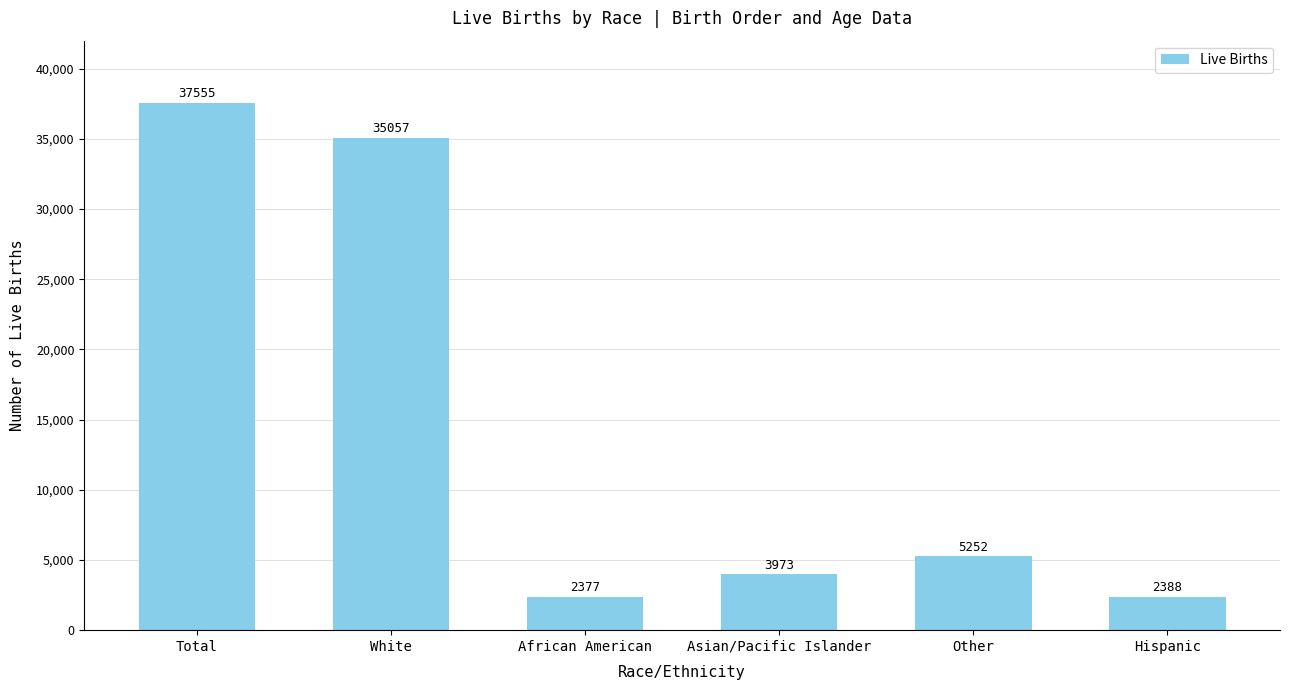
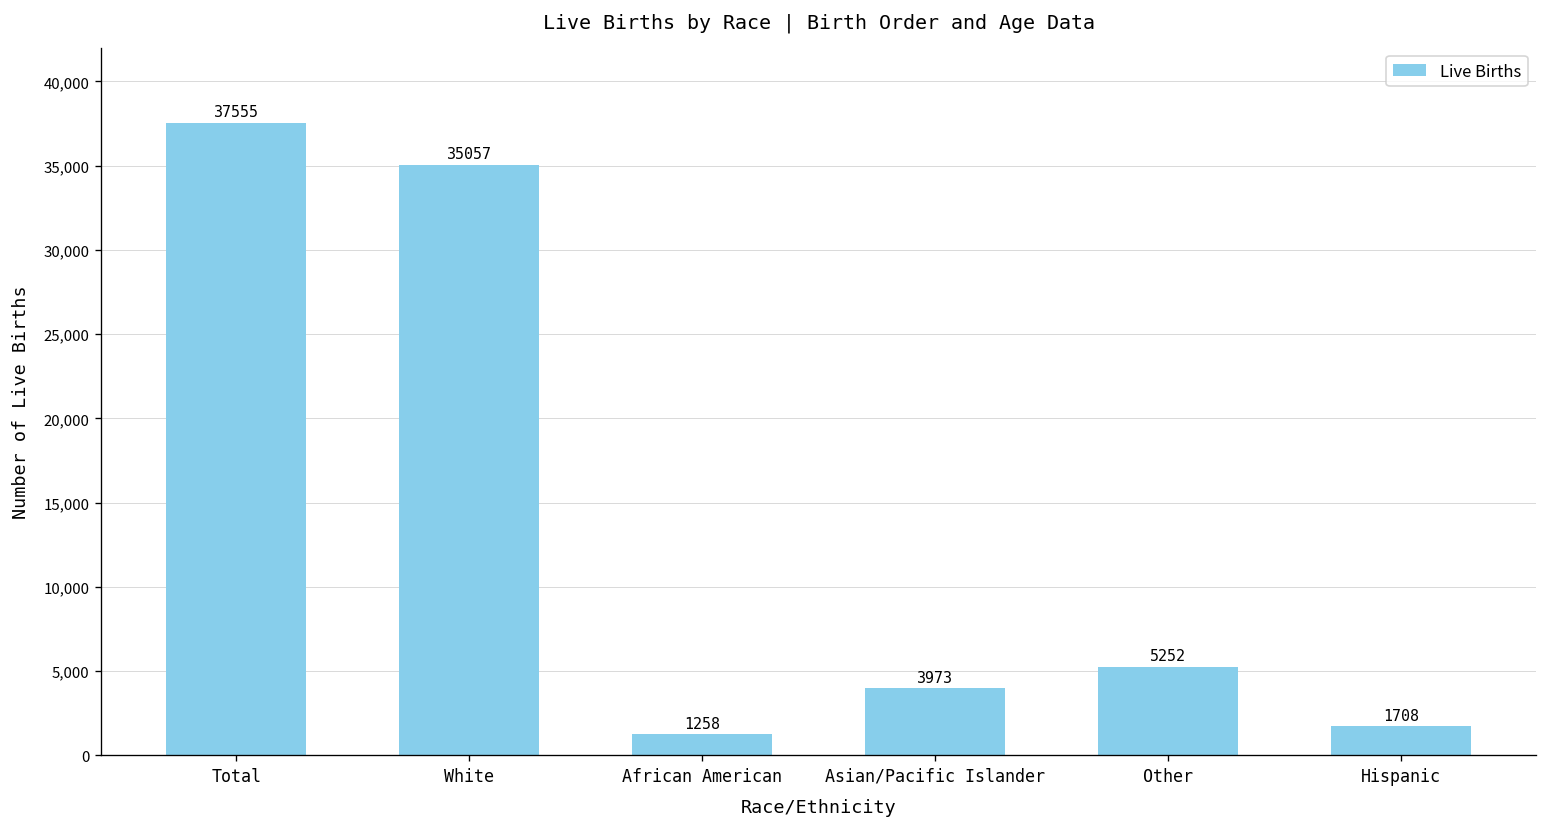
  {
    "Total": 37555,
    "White": 35057,
-   "African American": 2377,
+   "African American": 1258,
    "Asian/Pacific Islander": 3973,
    "Other": 5252,
-   "Hispanic": 2388
+   "Hispanic": 1708
  }
